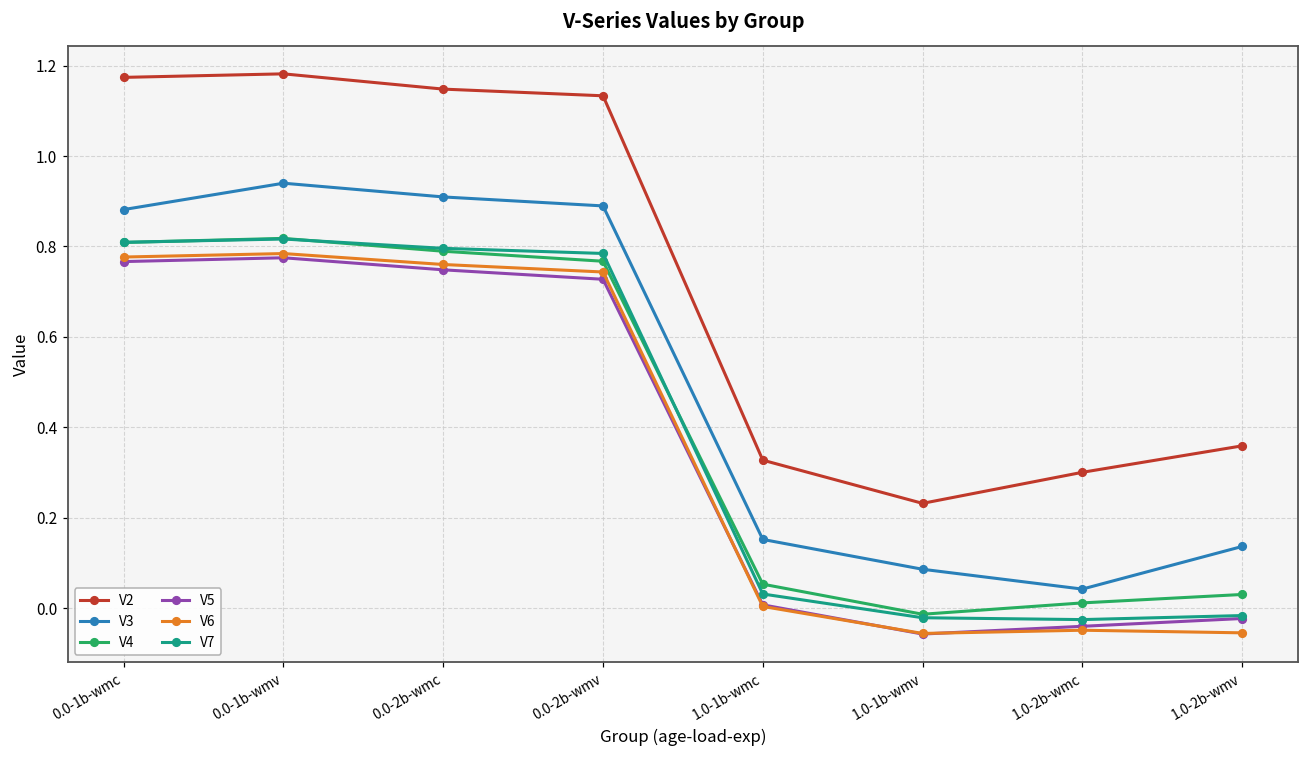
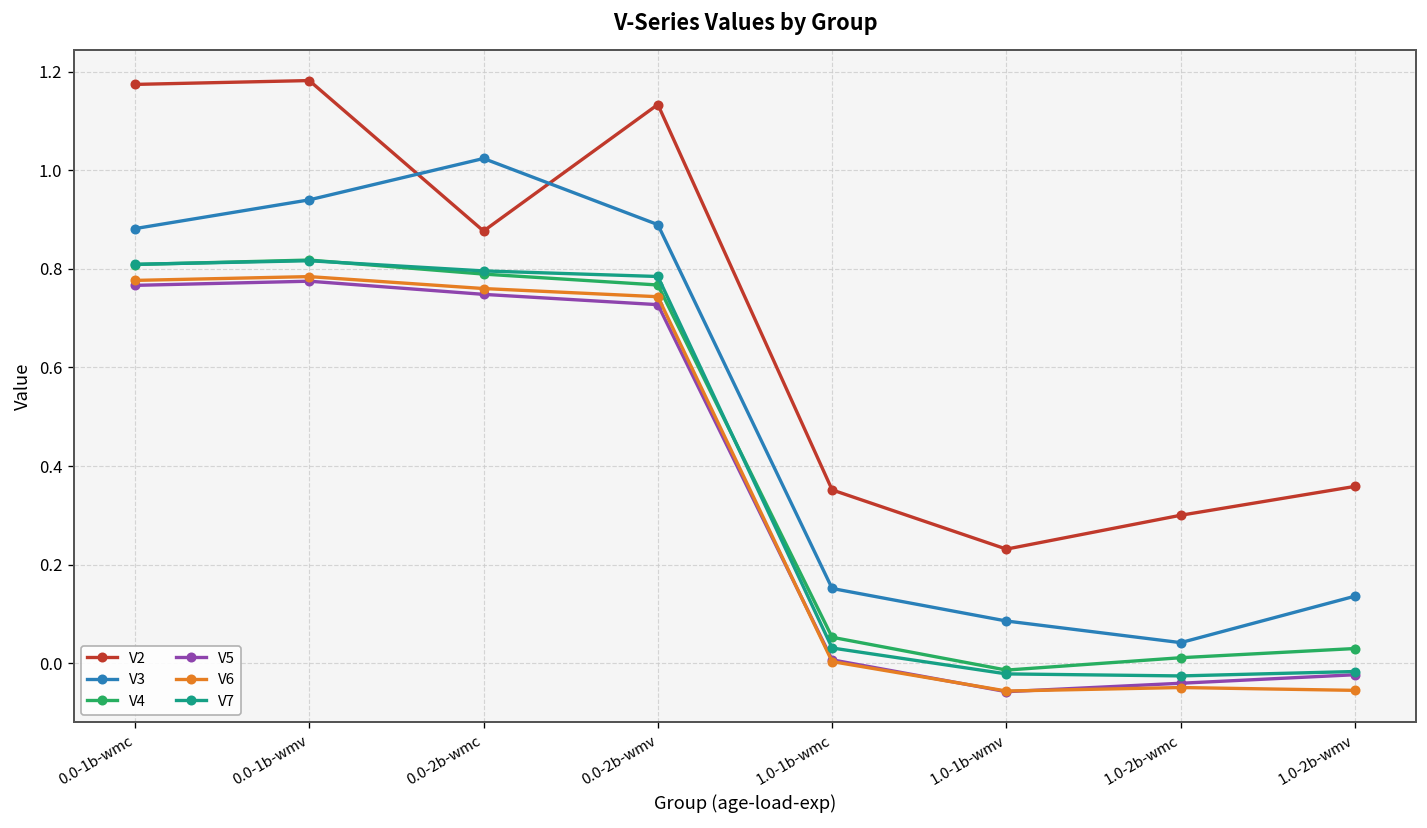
  {
    "V2": {
      "0.0-1b-wmc": 1.17,
      "0.0-1b-wmv": 1.18,
-     "0.0-2b-wmc": 1.15,
+     "0.0-2b-wmc": 0.88,
      "0.0-2b-wmv": 1.13,
-     "1.0-1b-wmc": 0.33,
+     "1.0-1b-wmc": 0.35,
      "1.0-1b-wmv": 0.23,
      "1.0-2b-wmc": 0.30,
      "1.0-2b-wmv": 0.36
    },
    "V3": {
      "0.0-1b-wmc": 0.88,
      "0.0-1b-wmv": 0.94,
-     "0.0-2b-wmc": 0.91,
+     "0.0-2b-wmc": 1.02,
      "0.0-2b-wmv": 0.89,
      "1.0-1b-wmc": 0.15,
      "1.0-1b-wmv": 0.09,
      "1.0-2b-wmc": 0.04,
      "1.0-2b-wmv": 0.14
    },
    "V5": {
      "0.0-1b-wmc": 0.77,
      "0.0-1b-wmv": 0.77,
      "0.0-2b-wmc": 0.75,
      "0.0-2b-wmv": 0.73,
      "1.0-2b-wmc": -0.04,
      "1.0-2b-wmv": -0.02
    },
    "V6": {
      "0.0-1b-wmc": 0.78,
      "0.0-1b-wmv": 0.78,
      "0.0-2b-wmc": 0.76,
      "0.0-2b-wmv": 0.74,
      "1.0-2b-wmc": -0.05,
      "1.0-2b-wmv": -0.05
    }
  }
